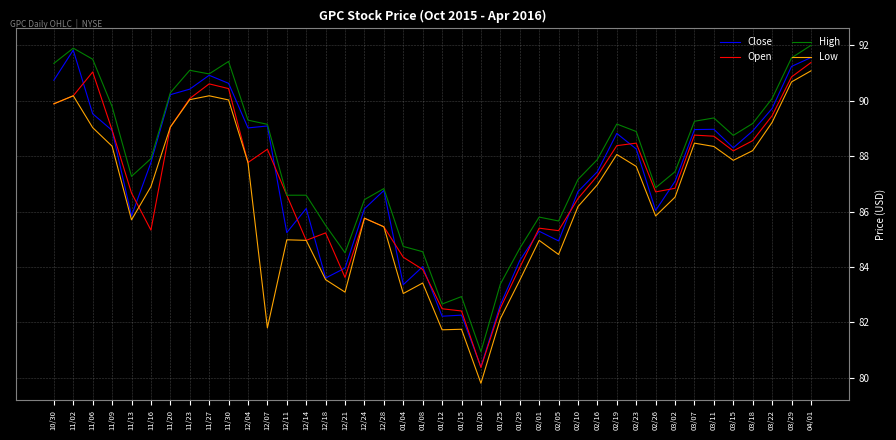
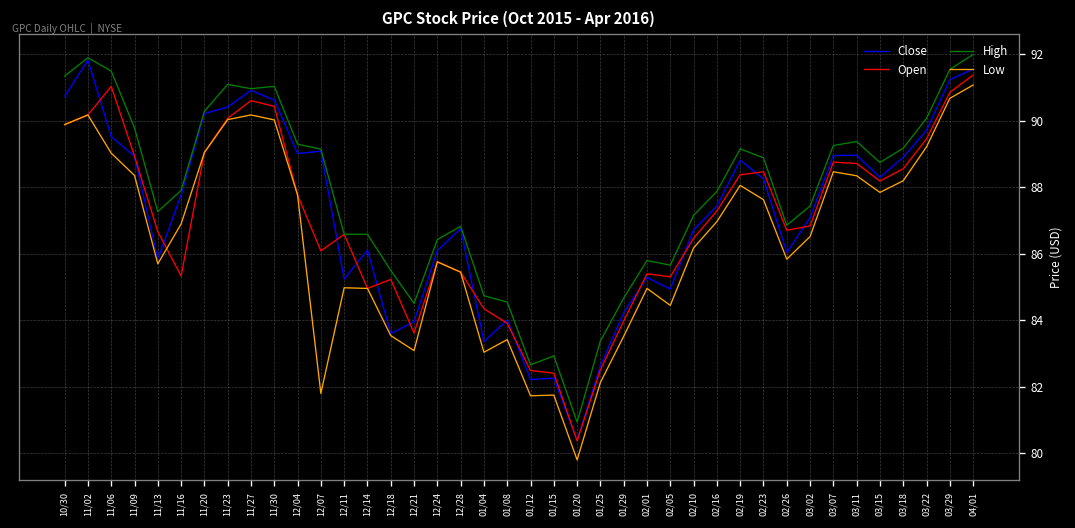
  {
    "Close": {
      "10/30": 90.7,
      "11/06": 89.5,
      "11/13": 85.8,
      "11/16": 87.8,
      "11/23": 90.4,
      "11/30": 90.6,
      "12/04": 89.0,
      "12/11": 85.2,
      "12/14": 86.1,
      "12/21": 84.0,
      "12/24": 86.1,
      "01/04": 83.4,
      "01/08": 84.0,
      "01/12": 82.2,
      "01/15": 82.3,
      "01/25": 82.6,
      "01/29": 84.2,
      "02/01": 85.3,
      "02/05": 84.9,
      "02/10": 86.7,
      "02/16": 87.4,
      "02/19": 88.8,
      "02/23": 88.3,
      "02/26": 86.0,
      "03/02": 87.1,
      "03/07": 89.0,
      "03/11": 89.0,
      "03/15": 88.3,
      "03/18": 88.9,
      "03/22": 89.7,
      "03/29": 91.2
    },
    "Open": {
      "11/06": 91.0,
      "11/13": 86.7,
      "11/16": 85.3,
      "11/27": 90.6,
      "11/30": 90.4,
-     "12/07": 88.3,
+     "12/07": 86.1,
      "12/18": 85.2,
      "12/21": 83.6,
      "01/04": 84.4,
      "01/08": 83.9,
      "01/12": 82.5,
      "01/15": 82.4,
      "01/25": 82.5,
      "01/29": 84.0,
      "02/01": 85.4,
      "02/05": 85.3,
      "02/10": 86.5,
      "02/16": 87.3,
      "02/19": 88.4,
      "02/23": 88.5,
      "02/26": 86.7,
      "03/02": 86.8,
      "03/07": 88.8,
      "03/11": 88.7,
      "03/15": 88.2,
      "03/18": 88.6,
      "03/22": 89.5,
      "03/29": 90.9
    },
    "High": {
      "10/30": 91.4,
      "11/06": 91.5,
      "11/09": 89.8,
      "11/13": 87.3,
      "11/16": 87.9,
      "11/23": 91.1,
-     "11/30": 91.4,
+     "11/30": 91.0,
      "12/04": 89.3,
      "12/14": 86.6,
      "12/18": 85.5,
      "12/21": 84.5,
      "12/24": 86.4,
      "01/04": 84.7,
      "01/08": 84.6,
      "01/12": 82.7,
      "01/15": 82.9,
      "01/20": 80.9,
      "01/25": 83.4,
      "01/29": 84.7,
      "02/01": 85.8,
      "02/05": 85.7,
      "02/10": 87.2,
      "02/16": 87.9,
      "02/19": 89.2,
      "02/23": 88.9,
      "02/26": 86.9,
      "03/02": 87.4,
      "03/07": 89.3,
      "03/11": 89.4,
      "03/15": 88.8,
      "03/18": 89.2,
      "03/22": 90.1
    },
    "Low": {
      "11/06": 89.0,
      "11/09": 88.4,
      "11/13": 85.7,
      "11/16": 86.9,
      "11/27": 90.2,
      "11/30": 90.0,
      "12/07": 81.8,
      "12/11": 85.0,
      "12/21": 83.1,
      "01/04": 83.0,
      "01/08": 83.4,
      "01/12": 81.7,
      "01/15": 81.8,
      "01/20": 79.8,
      "01/25": 82.1,
      "01/29": 83.5,
      "02/01": 85.0,
      "02/05": 84.5,
      "02/10": 86.2,
      "02/16": 87.0,
      "02/19": 88.1,
      "02/23": 87.6,
      "02/26": 85.8,
      "03/02": 86.5,
      "03/07": 88.5,
      "03/11": 88.4,
      "03/15": 87.9,
      "03/18": 88.2,
      "03/22": 89.2,
      "03/29": 90.7,
      "04/01": 91.1
    }
  }
